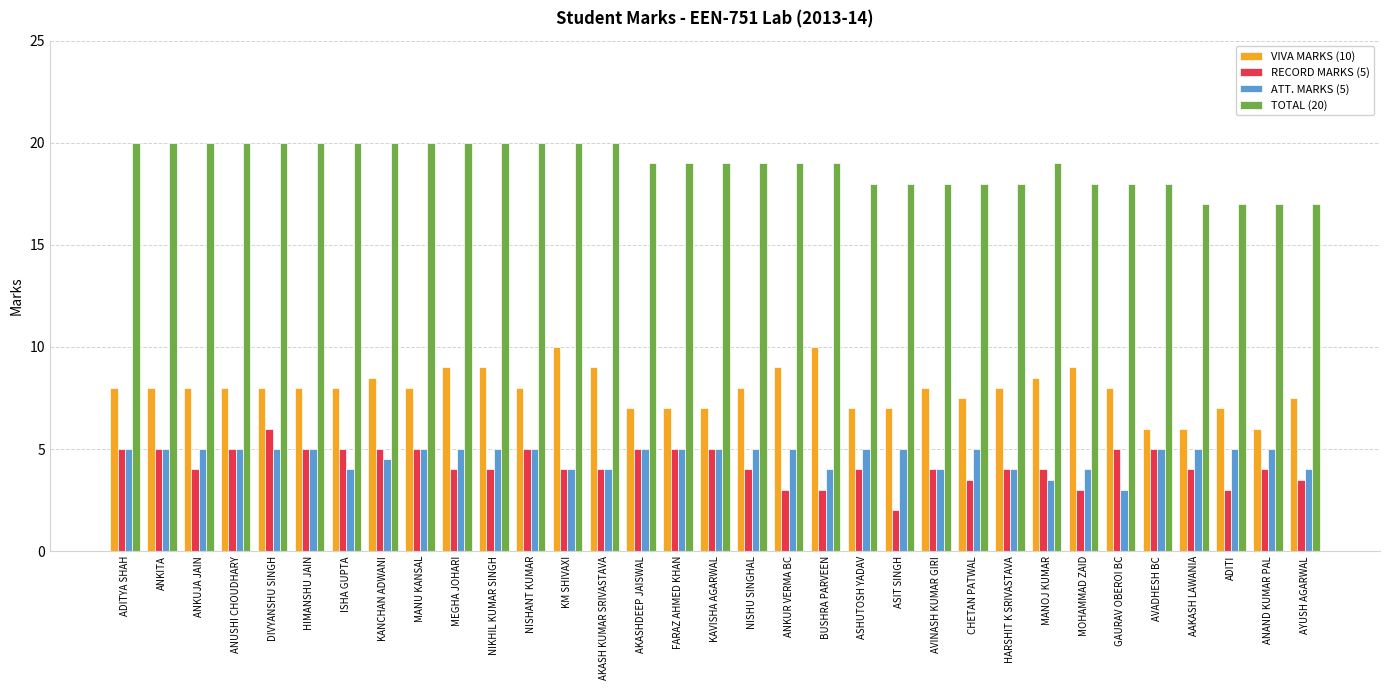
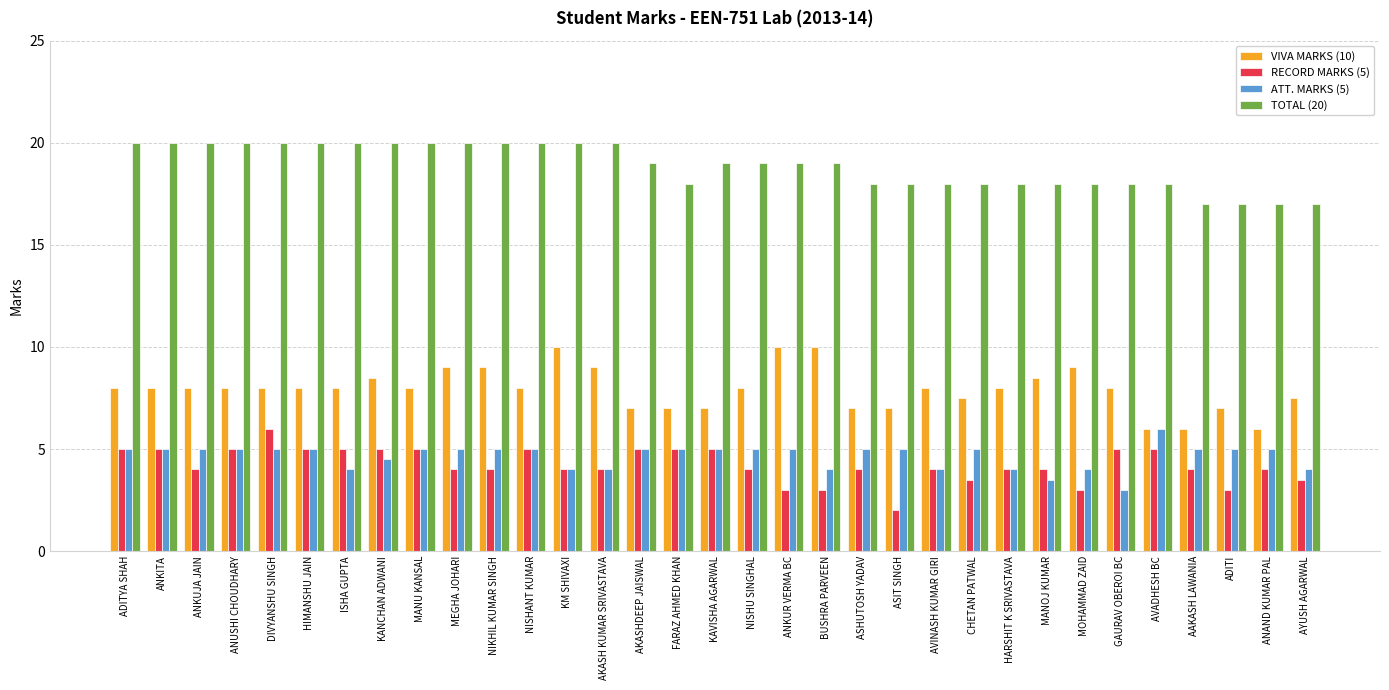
  {
    "VIVA MARKS (10)": {
      "ADITYA SHAH": 8,
      "ANKITA": 8,
      "ANKUJA JAIN": 8,
      "ANUSHI CHOUDHARY": 8,
      "DIVYANSHU SINGH": 8,
      "HIMANSHU JAIN": 8,
      "ISHA GUPTA": 8,
      "KANCHAN ADWANI": 8.5,
      "MANU KANSAL": 8,
      "MEGHA JOHARI": 9,
      "NIKHIL KUMAR SINGH": 9,
      "NISHANT KUMAR": 8,
      "KM SHIVAXI": 10,
      "AKASH KUMAR SRIVASTAVA": 9,
      "AKASHDEEP JAISWAL": 7,
      "FARAZ AHMED KHAN": 7,
      "KAVISHA AGARWAL": 7,
      "NISHU SINGHAL": 8,
-     "ANKUR VERMA BC": 9,
+     "ANKUR VERMA BC": 10,
      "BUSHRA PARVEEN": 10,
      "ASHUTOSH YADAV": 7,
      "ASIT SINGH": 7,
      "AVINASH KUMAR GIRI": 8,
      "CHETAN PATWAL": 7.5,
      "HARSHIT K SRIVASTAVA": 8,
      "MANOJ KUMAR": 8.5,
      "MOHAMMAD ZAID": 9,
      "GAURAV OBEROI BC": 8,
      "AVADHESH BC": 6,
      "AAKASH LAWANIA": 6,
      "ADITI": 7,
      "ANAND KUMAR PAL": 6,
      "AYUSH AGARWAL": 7.5
    },
    "RECORD MARKS (5)": {
      "ADITYA SHAH": 5,
      "ANKITA": 5,
      "ANKUJA JAIN": 4,
      "ANUSHI CHOUDHARY": 5,
      "DIVYANSHU SINGH": 6,
      "HIMANSHU JAIN": 5,
      "ISHA GUPTA": 5,
      "KANCHAN ADWANI": 5,
      "MANU KANSAL": 5,
      "MEGHA JOHARI": 4,
      "NIKHIL KUMAR SINGH": 4,
      "NISHANT KUMAR": 5,
      "KM SHIVAXI": 4,
      "AKASH KUMAR SRIVASTAVA": 4,
      "AKASHDEEP JAISWAL": 5,
      "FARAZ AHMED KHAN": 5,
      "KAVISHA AGARWAL": 5,
      "NISHU SINGHAL": 4,
      "ANKUR VERMA BC": 3,
      "BUSHRA PARVEEN": 3,
      "ASHUTOSH YADAV": 4,
      "ASIT SINGH": 2,
      "AVINASH KUMAR GIRI": 4,
      "CHETAN PATWAL": 3.5,
      "HARSHIT K SRIVASTAVA": 4,
      "MANOJ KUMAR": 4,
      "MOHAMMAD ZAID": 3,
      "GAURAV OBEROI BC": 5,
      "AVADHESH BC": 5,
      "AAKASH LAWANIA": 4,
      "ADITI": 3,
      "ANAND KUMAR PAL": 4,
      "AYUSH AGARWAL": 3.5
    },
    "ATT. MARKS (5)": {
      "ADITYA SHAH": 5,
      "ANKITA": 5,
      "ANKUJA JAIN": 5,
      "ANUSHI CHOUDHARY": 5,
      "DIVYANSHU SINGH": 5,
      "HIMANSHU JAIN": 5,
      "ISHA GUPTA": 4,
      "KANCHAN ADWANI": 4.5,
      "MANU KANSAL": 5,
      "MEGHA JOHARI": 5,
      "NIKHIL KUMAR SINGH": 5,
      "NISHANT KUMAR": 5,
      "KM SHIVAXI": 4,
      "AKASH KUMAR SRIVASTAVA": 4,
      "AKASHDEEP JAISWAL": 5,
      "FARAZ AHMED KHAN": 5,
      "KAVISHA AGARWAL": 5,
      "NISHU SINGHAL": 5,
      "ANKUR VERMA BC": 5,
      "BUSHRA PARVEEN": 4,
      "ASHUTOSH YADAV": 5,
      "ASIT SINGH": 5,
      "AVINASH KUMAR GIRI": 4,
      "CHETAN PATWAL": 5,
      "HARSHIT K SRIVASTAVA": 4,
      "MANOJ KUMAR": 3.5,
      "MOHAMMAD ZAID": 4,
      "GAURAV OBEROI BC": 3,
-     "AVADHESH BC": 5,
+     "AVADHESH BC": 6,
      "AAKASH LAWANIA": 5,
      "ADITI": 5,
      "ANAND KUMAR PAL": 5,
      "AYUSH AGARWAL": 4
    },
    "TOTAL (20)": {
      "ADITYA SHAH": 20,
      "ANKITA": 20,
      "ANKUJA JAIN": 20,
      "ANUSHI CHOUDHARY": 20,
      "DIVYANSHU SINGH": 20,
      "HIMANSHU JAIN": 20,
      "ISHA GUPTA": 20,
      "KANCHAN ADWANI": 20,
      "MANU KANSAL": 20,
      "MEGHA JOHARI": 20,
      "NIKHIL KUMAR SINGH": 20,
      "NISHANT KUMAR": 20,
      "KM SHIVAXI": 20,
      "AKASH KUMAR SRIVASTAVA": 20,
      "AKASHDEEP JAISWAL": 19,
-     "FARAZ AHMED KHAN": 19,
+     "FARAZ AHMED KHAN": 18,
      "KAVISHA AGARWAL": 19,
      "NISHU SINGHAL": 19,
      "ANKUR VERMA BC": 19,
      "BUSHRA PARVEEN": 19,
      "ASHUTOSH YADAV": 18,
      "ASIT SINGH": 18,
      "AVINASH KUMAR GIRI": 18,
      "CHETAN PATWAL": 18,
      "HARSHIT K SRIVASTAVA": 18,
-     "MANOJ KUMAR": 19,
+     "MANOJ KUMAR": 18,
      "MOHAMMAD ZAID": 18,
      "GAURAV OBEROI BC": 18,
      "AVADHESH BC": 18,
      "AAKASH LAWANIA": 17,
      "ADITI": 17,
      "ANAND KUMAR PAL": 17,
      "AYUSH AGARWAL": 17
    }
  }
